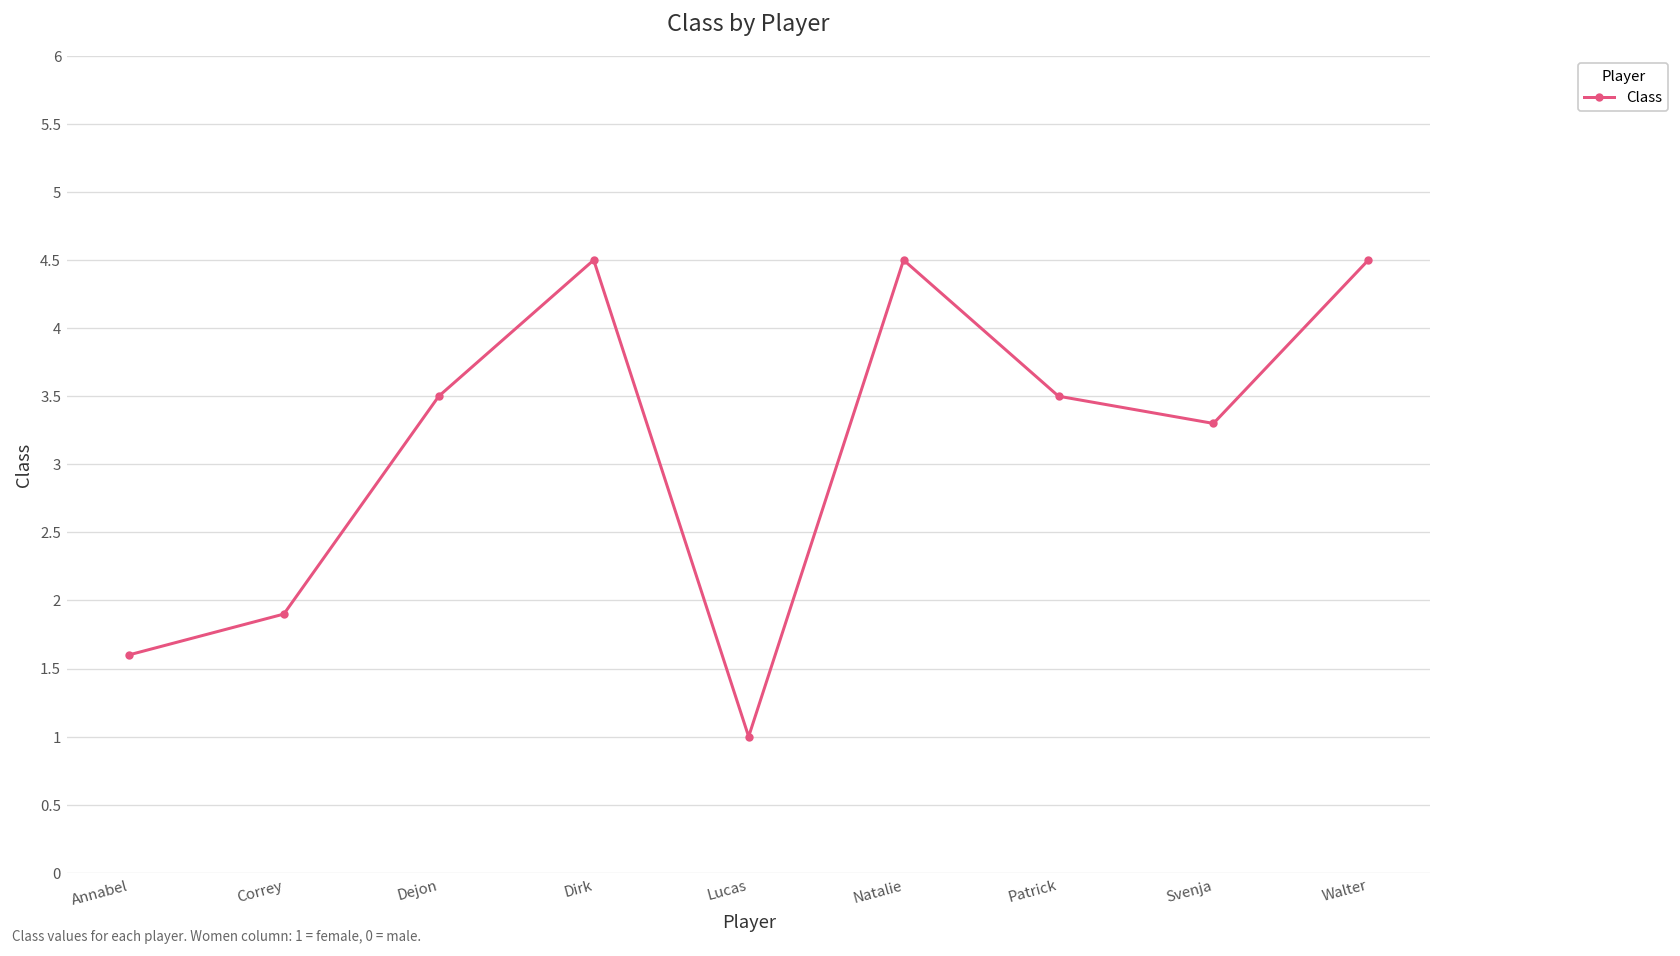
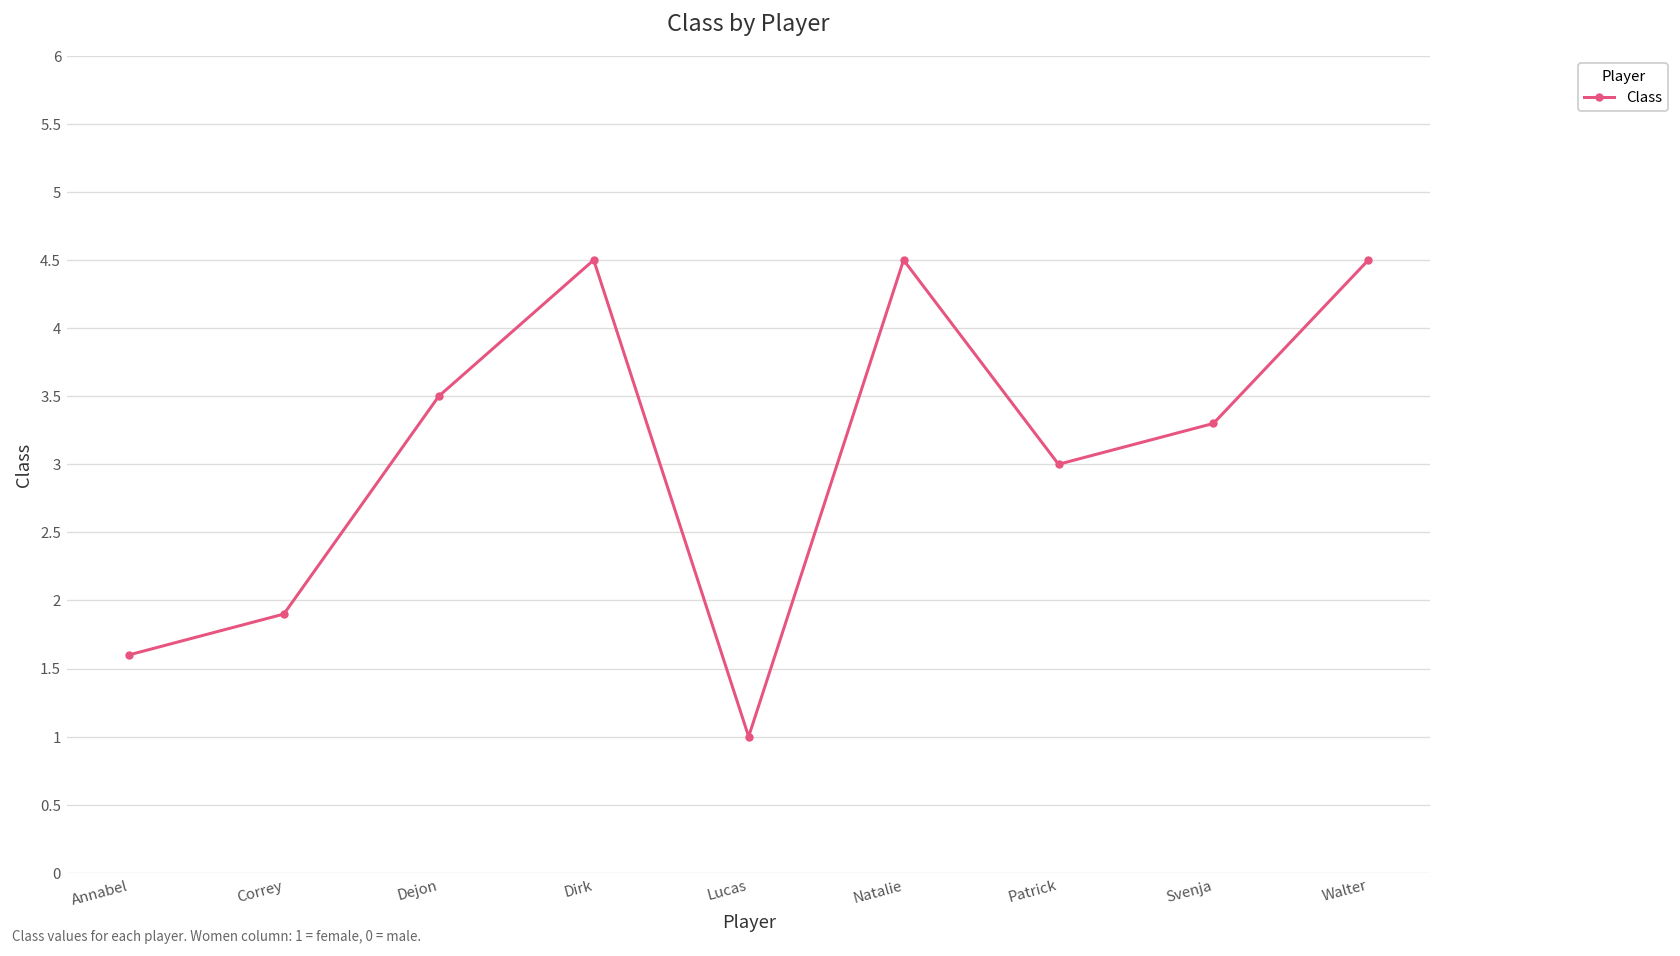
  {
    "Annabel": 1.6,
    "Correy": 1.9,
    "Dejon": 3.5,
    "Dirk": 4.5,
    "Lucas": 1.0,
    "Natalie": 4.5,
-   "Patrick": 3.5,
+   "Patrick": 3.0,
    "Svenja": 3.3,
    "Walter": 4.5
  }
